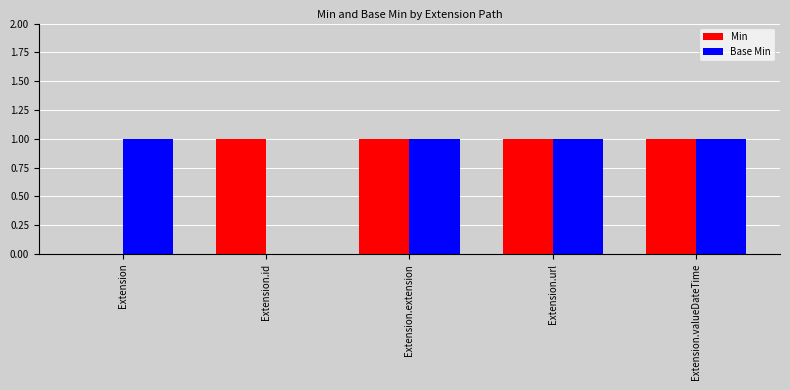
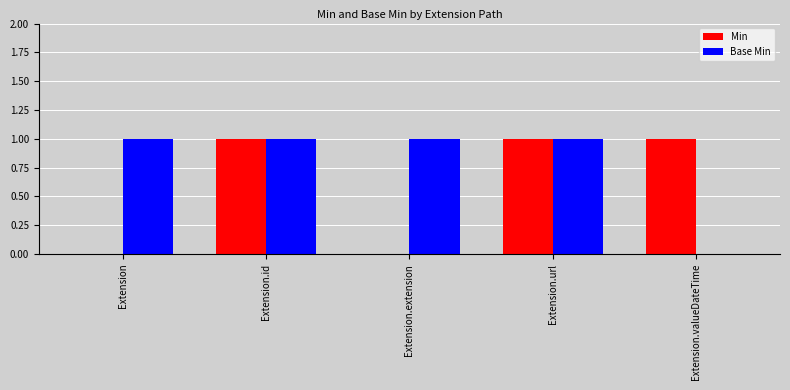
  {
    "Min": {
      "Extension": 0,
      "Extension.id": 1,
-     "Extension.extension": 1,
+     "Extension.extension": 0,
      "Extension.url": 1,
      "Extension.valueDateTime": 1
    },
    "Base Min": {
      "Extension": 1,
-     "Extension.id": 0,
+     "Extension.id": 1,
      "Extension.extension": 1,
      "Extension.url": 1,
-     "Extension.valueDateTime": 1
+     "Extension.valueDateTime": 0
    }
  }
